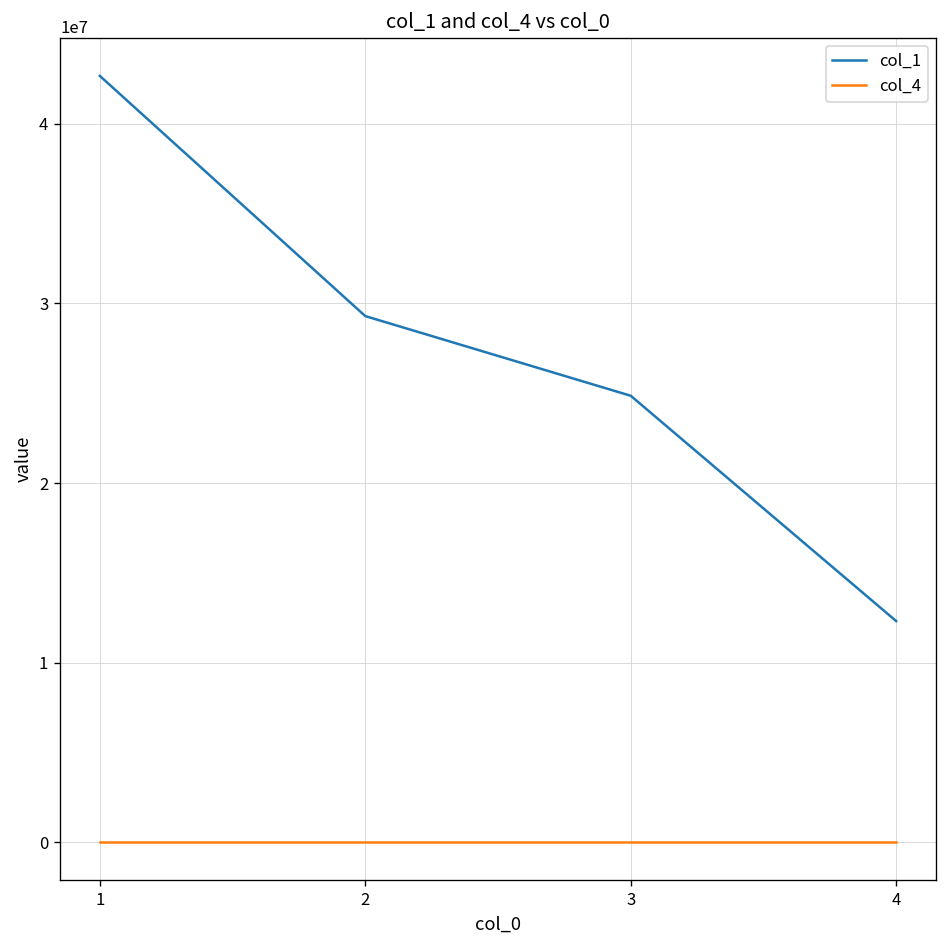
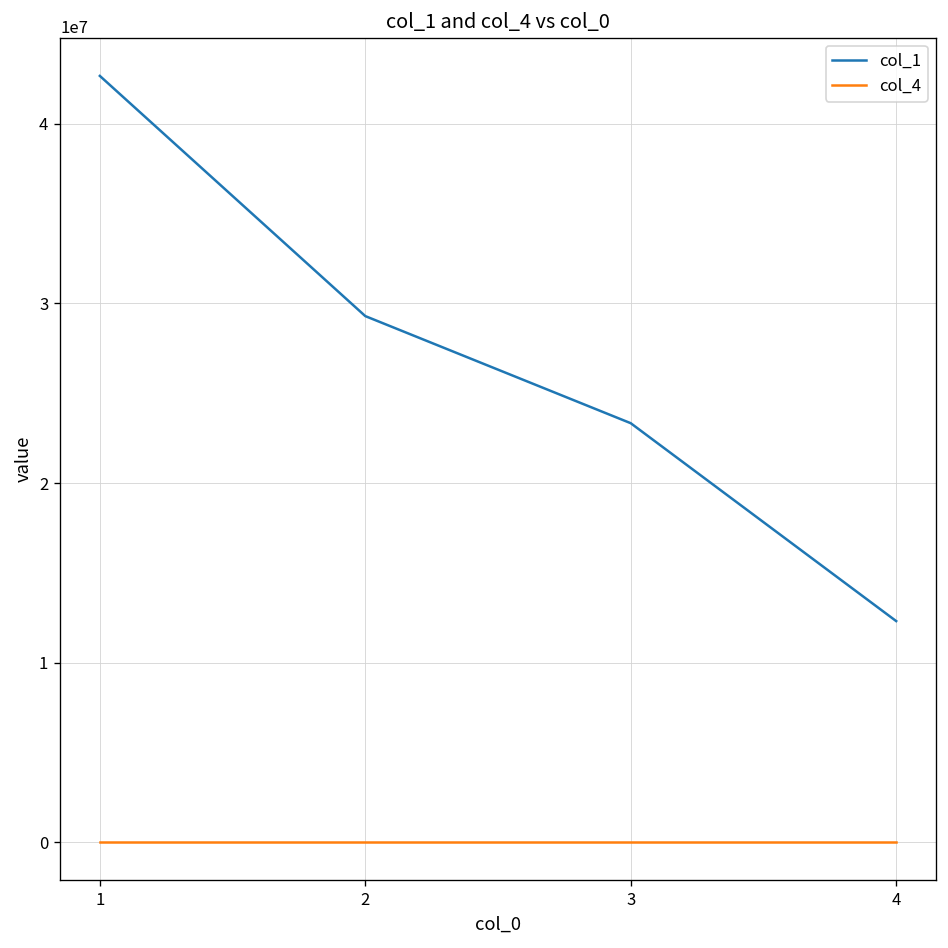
  {
    "col_1": {
      "1": 42700000,
      "2": 29300000,
-     "3": 24900000,
+     "3": 23300000,
      "4": 12300000
    },
    "col_4": {
      "1": 0,
      "2": 0,
      "3": 0,
      "4": 0
    }
  }
